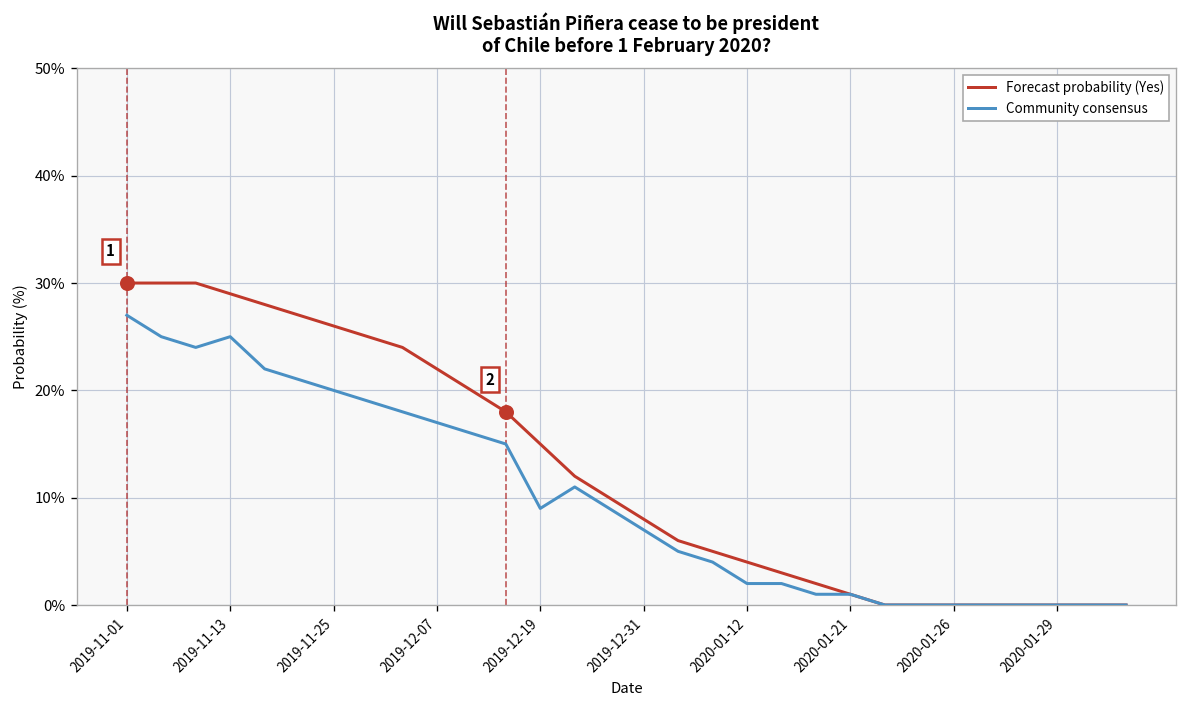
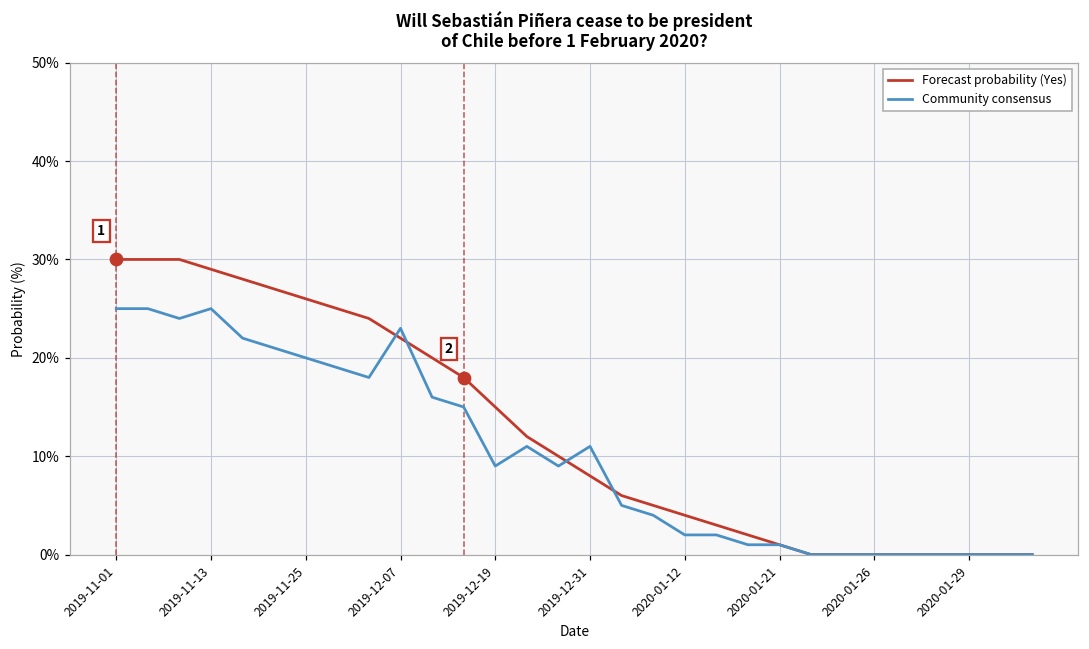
  {
    "Community consensus": {
-     "2019-11-01": "27%",
+     "2019-11-01": "25%",
      "2019-11-13": "25%",
      "2019-11-25": "20%",
-     "2019-12-07": "17%",
+     "2019-12-07": "23%",
      "2019-12-19": "9%",
-     "2019-12-31": "7%",
+     "2019-12-31": "11%",
      "2020-01-12": "2%"
    }
  }
